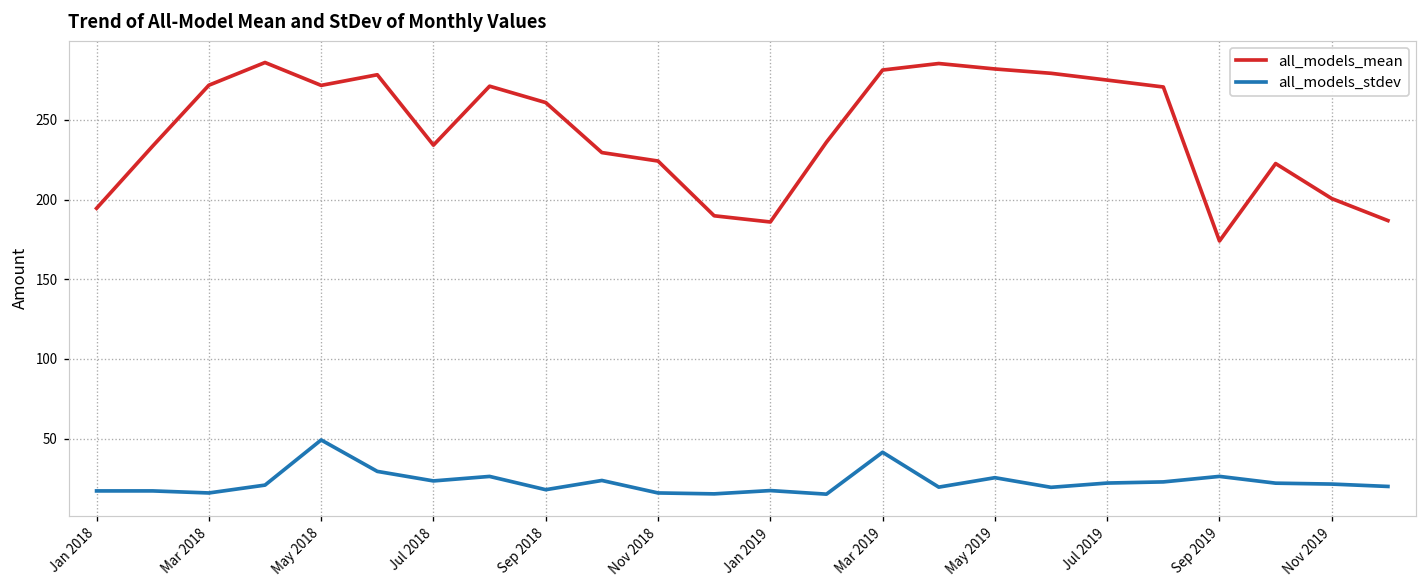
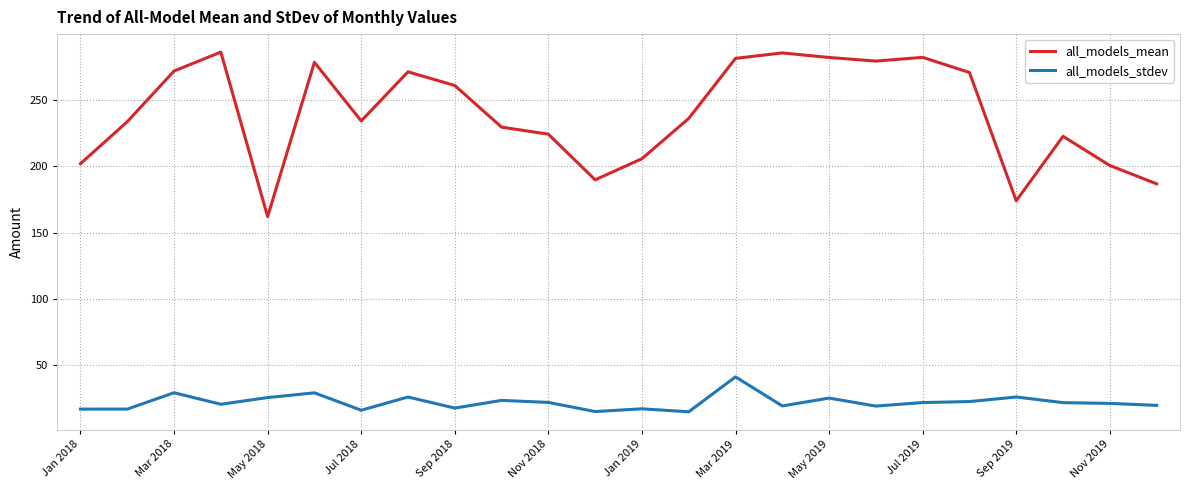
  {
    "all_models_mean": {
-     "Jan 2018": 195,
+     "Jan 2018": 202,
      "Mar 2018": 272,
-     "May 2018": 272,
+     "May 2018": 162,
      "Jul 2018": 234,
      "Sep 2018": 261,
      "Nov 2018": 224,
-     "Jan 2019": 186,
+     "Jan 2019": 206,
      "Mar 2019": 281,
      "May 2019": 282,
-     "Jul 2019": 275,
+     "Jul 2019": 282,
      "Sep 2019": 174,
      "Nov 2019": 201
    },
    "all_models_stdev": {
      "Jan 2018": 17,
-     "Mar 2018": 16,
-     "May 2018": 49,
-     "Jul 2018": 23,
+     "Mar 2018": 29,
+     "May 2018": 26,
+     "Jul 2018": 16,
      "Sep 2018": 18,
-     "Nov 2018": 16,
+     "Nov 2018": 22,
      "Jan 2019": 17,
      "Mar 2019": 41,
      "May 2019": 25,
      "Jul 2019": 22,
      "Sep 2019": 26,
      "Nov 2019": 21
    }
  }
